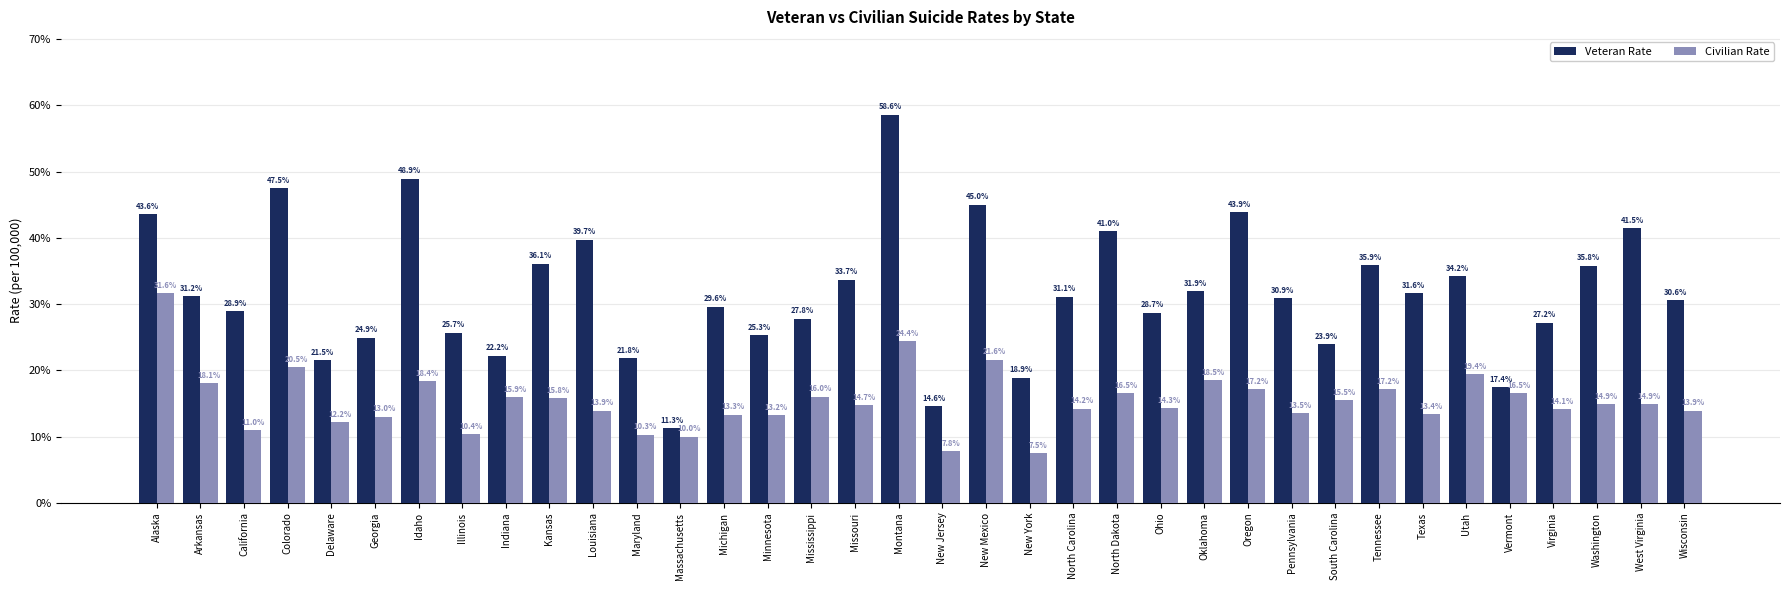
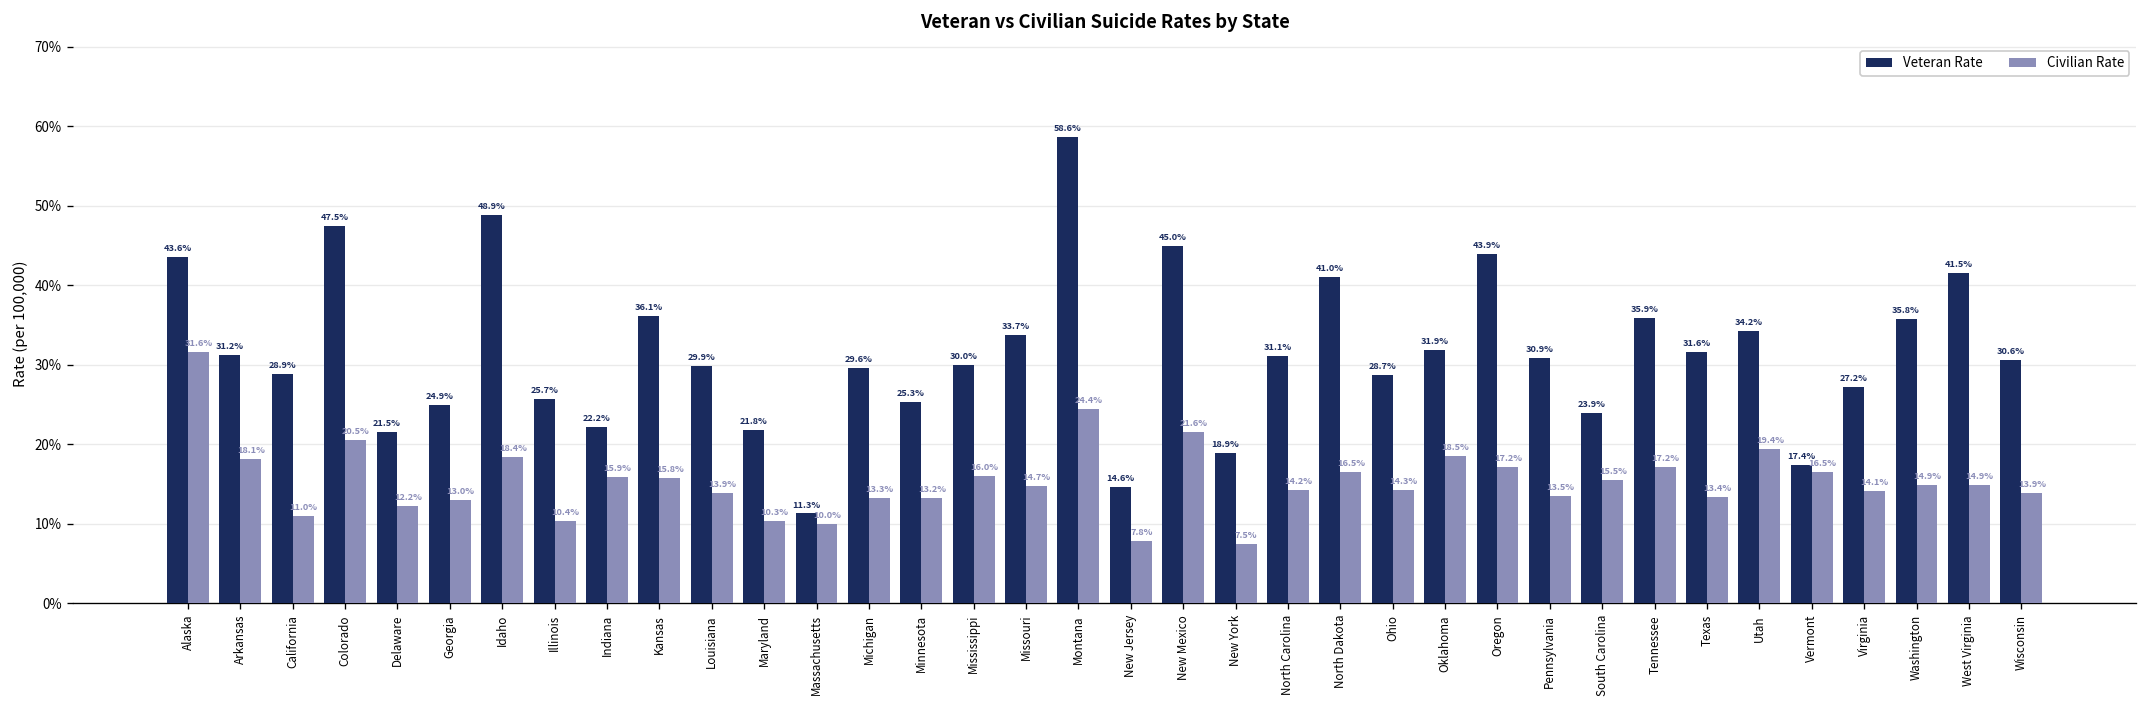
  {
    "Veteran Rate": {
      "Alaska": "43.6%",
      "Arkansas": "31.2%",
      "California": "28.9%",
      "Colorado": "47.5%",
      "Delaware": "21.5%",
      "Georgia": "24.9%",
      "Idaho": "48.9%",
      "Illinois": "25.7%",
      "Indiana": "22.2%",
      "Kansas": "36.1%",
-     "Louisiana": "39.7%",
+     "Louisiana": "29.9%",
      "Maryland": "21.8%",
      "Massachusetts": "11.3%",
      "Michigan": "29.6%",
      "Minnesota": "25.3%",
-     "Mississippi": "27.8%",
+     "Mississippi": "30.0%",
      "Missouri": "33.7%",
      "Montana": "58.6%",
      "New Jersey": "14.6%",
      "New Mexico": "45.0%",
      "New York": "18.9%",
      "North Carolina": "31.1%",
      "North Dakota": "41.0%",
      "Ohio": "28.7%",
      "Oklahoma": "31.9%",
      "Oregon": "43.9%",
      "Pennsylvania": "30.9%",
      "South Carolina": "23.9%",
      "Tennessee": "35.9%",
      "Texas": "31.6%",
      "Utah": "34.2%",
      "Vermont": "17.4%",
      "Virginia": "27.2%",
      "Washington": "35.8%",
      "West Virginia": "41.5%",
      "Wisconsin": "30.6%"
    },
    "Civilian Rate": {
      "Alaska": "31.6%",
      "Arkansas": "18.1%",
      "California": "11.0%",
      "Colorado": "20.5%",
      "Delaware": "12.2%",
      "Georgia": "13.0%",
      "Idaho": "18.4%",
      "Illinois": "10.4%",
      "Indiana": "15.9%",
      "Kansas": "15.8%",
      "Louisiana": "13.9%",
      "Maryland": "10.3%",
      "Massachusetts": "10.0%",
      "Michigan": "13.3%",
      "Minnesota": "13.2%",
      "Mississippi": "16.0%",
      "Missouri": "14.7%",
      "Montana": "24.4%",
      "New Jersey": "7.8%",
      "New Mexico": "21.6%",
      "New York": "7.5%",
      "North Carolina": "14.2%",
      "North Dakota": "16.5%",
      "Ohio": "14.3%",
      "Oklahoma": "18.5%",
      "Oregon": "17.2%",
      "Pennsylvania": "13.5%",
      "South Carolina": "15.5%",
      "Tennessee": "17.2%",
      "Texas": "13.4%",
      "Utah": "19.4%",
      "Vermont": "16.5%",
      "Virginia": "14.1%",
      "Washington": "14.9%",
      "West Virginia": "14.9%",
      "Wisconsin": "13.9%"
    }
  }
